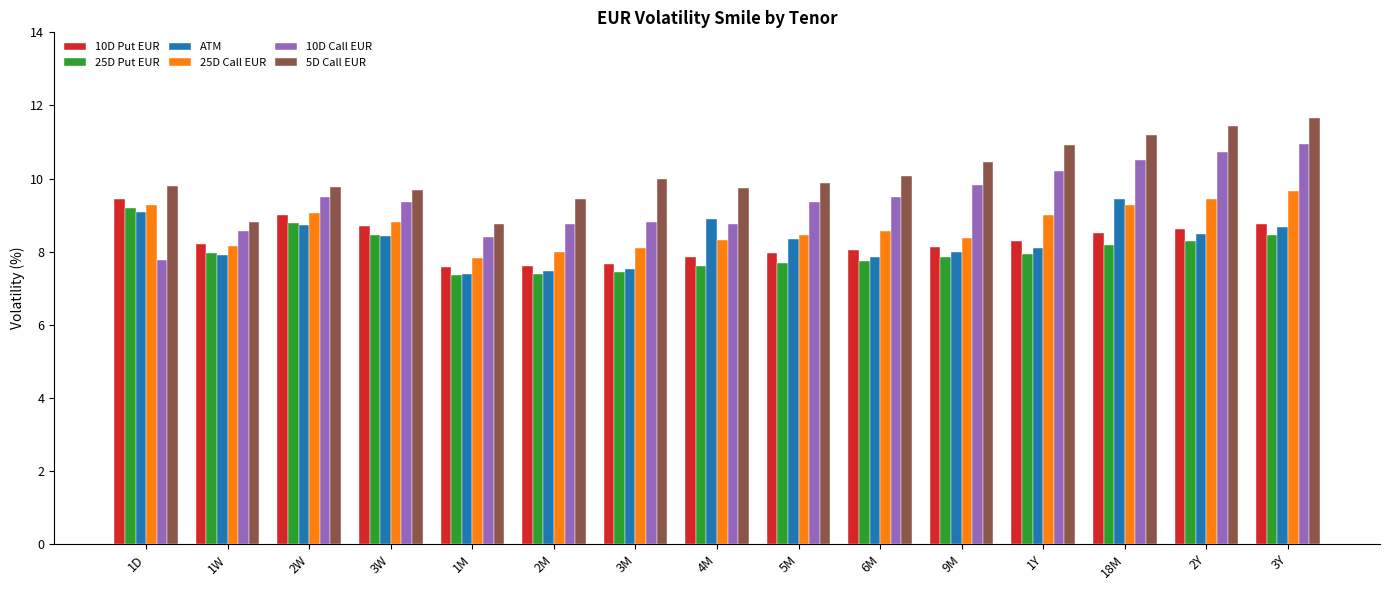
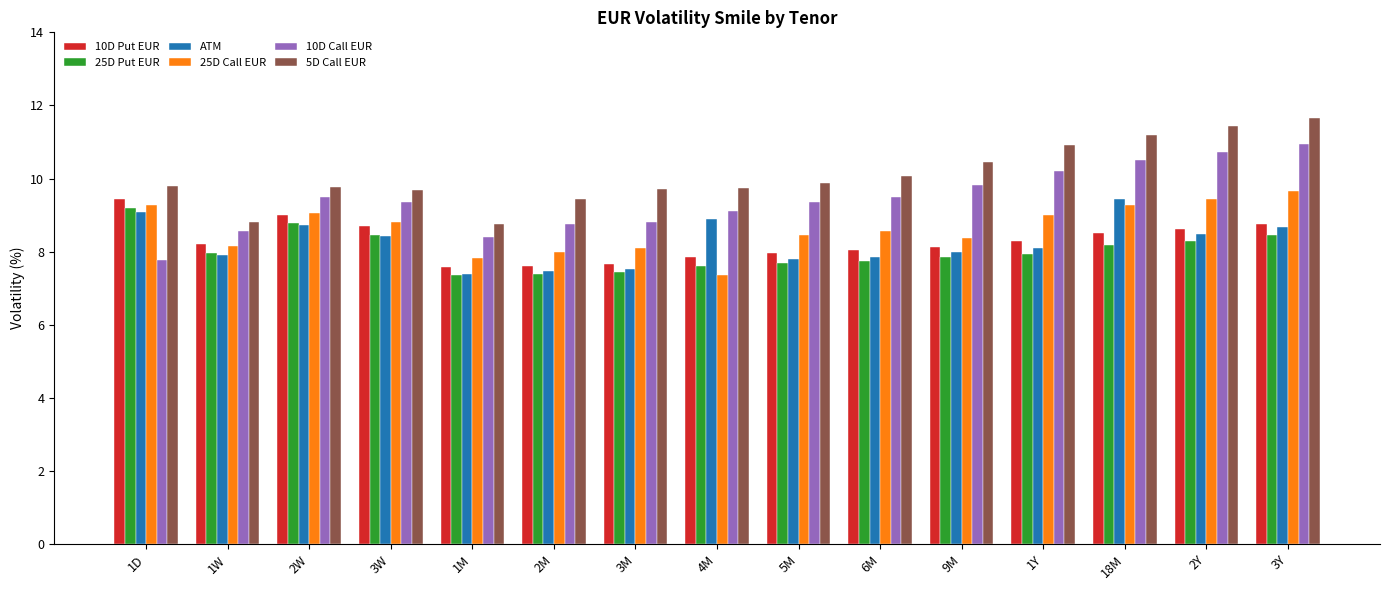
  {
    "10D Put EUR": {
      "1D": 9.4,
      "1W": 8.2,
      "2W": 9.0,
      "3W": 8.7,
      "1M": 7.6,
      "2M": 7.6,
      "3M": 7.7,
      "4M": 7.9,
      "5M": 8.0,
      "6M": 8.1,
      "9M": 8.1,
      "1Y": 8.3,
      "18M": 8.5,
      "2Y": 8.6,
      "3Y": 8.8
    },
    "25D Put EUR": {
      "1D": 9.2,
      "1W": 8.0,
      "2W": 8.8,
      "3W": 8.4,
      "1M": 7.4,
      "2M": 7.4,
      "3M": 7.4,
      "4M": 7.6,
      "5M": 7.7,
      "6M": 7.8,
      "9M": 7.8,
      "1Y": 7.9,
      "18M": 8.2,
      "2Y": 8.3,
      "3Y": 8.5
    },
    "ATM": {
      "1D": 9.1,
      "1W": 7.9,
      "2W": 8.7,
      "3W": 8.4,
      "1M": 7.4,
      "2M": 7.5,
      "3M": 7.5,
      "4M": 8.9,
-     "5M": 8.3,
+     "5M": 7.8,
      "6M": 7.9,
      "9M": 8.0,
      "1Y": 8.1,
      "18M": 9.4,
      "2Y": 8.5,
      "3Y": 8.7
    },
    "25D Call EUR": {
      "1D": 9.3,
      "1W": 8.2,
      "2W": 9.0,
      "3W": 8.8,
      "1M": 7.8,
      "2M": 8.0,
      "3M": 8.1,
-     "4M": 8.3,
+     "4M": 7.4,
      "5M": 8.5,
      "6M": 8.6,
      "9M": 8.4,
      "1Y": 9.0,
      "18M": 9.3,
      "2Y": 9.4,
      "3Y": 9.6
    },
    "10D Call EUR": {
      "1D": 7.8,
      "1W": 8.6,
      "2W": 9.5,
      "3W": 9.3,
      "1M": 8.4,
      "2M": 8.8,
      "3M": 8.8,
-     "4M": 8.8,
+     "4M": 9.1,
      "5M": 9.4,
      "6M": 9.5,
      "9M": 9.8,
      "1Y": 10.2,
      "18M": 10.5,
      "2Y": 10.7,
      "3Y": 11.0
    },
    "5D Call EUR": {
      "1D": 9.8,
      "1W": 8.8,
      "2W": 9.8,
      "3W": 9.7,
      "1M": 8.8,
      "2M": 9.5,
-     "3M": 10.0,
+     "3M": 9.7,
      "4M": 9.8,
      "5M": 9.9,
      "6M": 10.1,
      "9M": 10.4,
      "1Y": 10.9,
      "18M": 11.2,
      "2Y": 11.4,
      "3Y": 11.7
    }
  }
